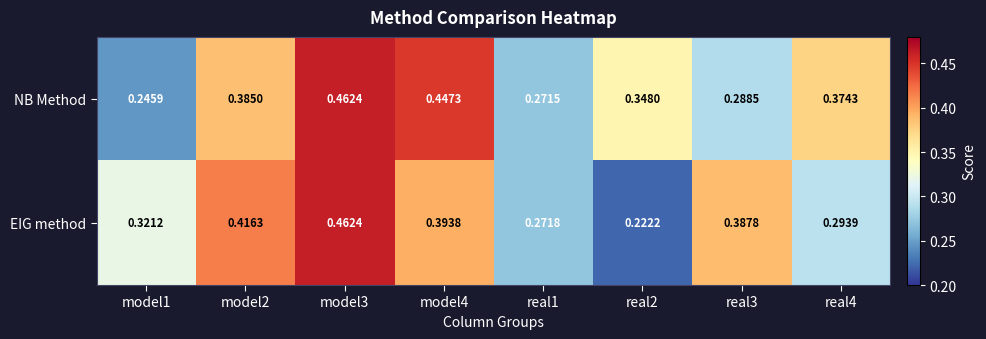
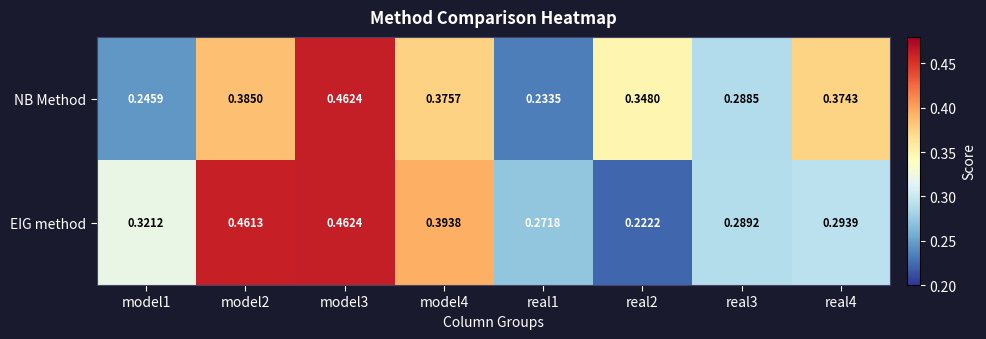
  {
    "NB Method": {
      "model1": 0.2459,
      "model2": 0.3850,
      "model3": 0.4624,
-     "model4": 0.4473,
-     "real1": 0.2715,
+     "model4": 0.3757,
+     "real1": 0.2335,
      "real2": 0.3480,
      "real3": 0.2885,
      "real4": 0.3743
    },
    "EIG method": {
      "model1": 0.3212,
-     "model2": 0.4163,
+     "model2": 0.4613,
      "model3": 0.4624,
      "model4": 0.3938,
      "real1": 0.2718,
      "real2": 0.2222,
-     "real3": 0.3878,
+     "real3": 0.2892,
      "real4": 0.2939
    }
  }
